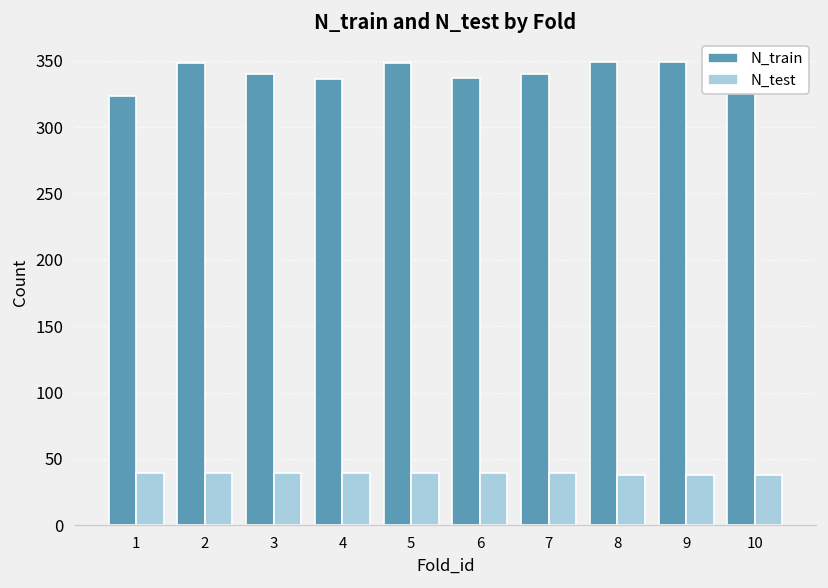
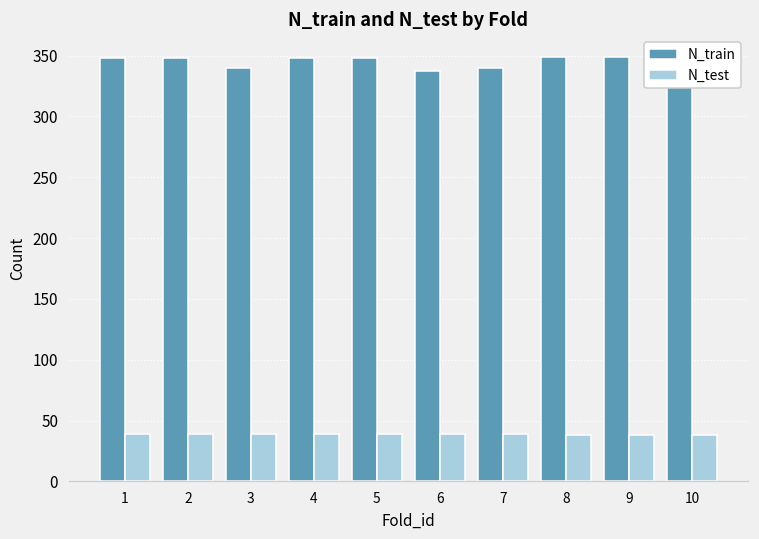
  {
    "N_train": {
-     "1": 323,
+     "1": 348,
      "2": 348,
      "3": 340,
-     "4": 336,
+     "4": 348,
      "5": 348,
      "6": 337,
      "7": 340,
      "8": 349,
      "9": 349
    },
    "N_test": {
      "1": 39,
      "2": 39,
      "3": 39,
      "4": 39,
      "5": 39,
      "6": 39,
      "7": 39,
      "8": 38,
      "9": 38,
      "10": 38
    }
  }
